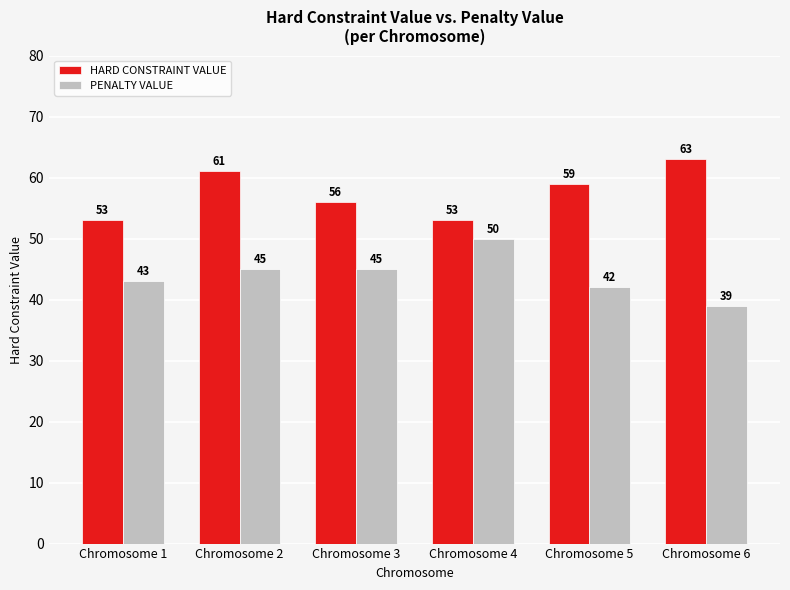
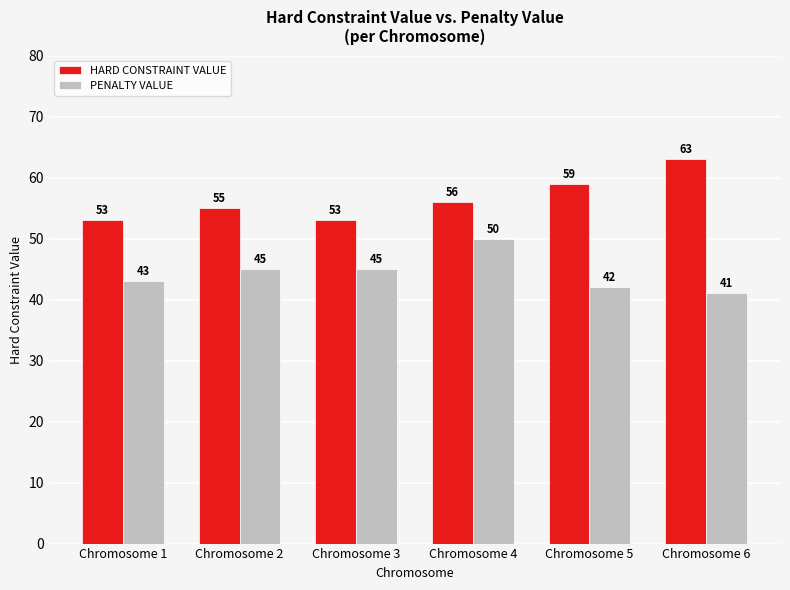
  {
    "HARD CONSTRAINT VALUE": {
      "Chromosome 1": 53,
-     "Chromosome 2": 61,
-     "Chromosome 3": 56,
-     "Chromosome 4": 53,
+     "Chromosome 2": 55,
+     "Chromosome 3": 53,
+     "Chromosome 4": 56,
      "Chromosome 5": 59,
      "Chromosome 6": 63
    },
    "PENALTY VALUE": {
      "Chromosome 1": 43,
      "Chromosome 2": 45,
      "Chromosome 3": 45,
      "Chromosome 4": 50,
      "Chromosome 5": 42,
-     "Chromosome 6": 39
+     "Chromosome 6": 41
    }
  }
